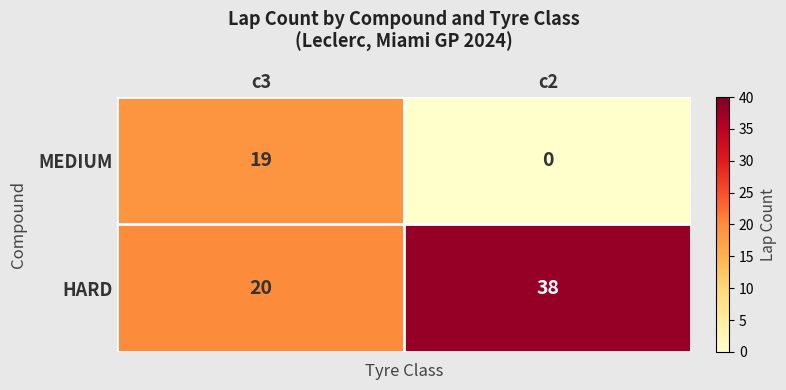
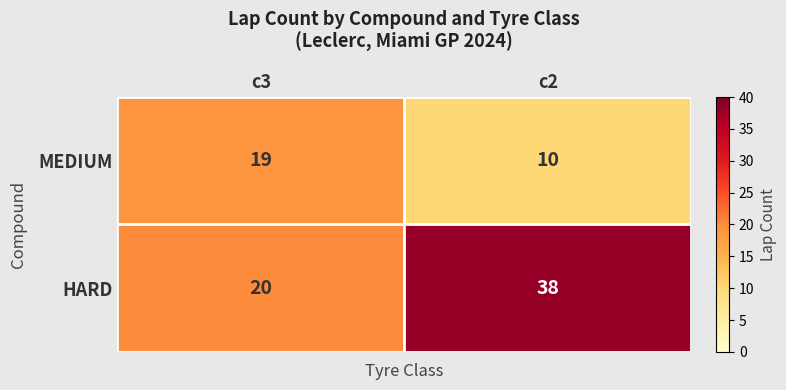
  {
    "MEDIUM": {
      "c3": 19,
-     "c2": 0
+     "c2": 10
    },
    "HARD": {
      "c3": 20,
      "c2": 38
    }
  }
